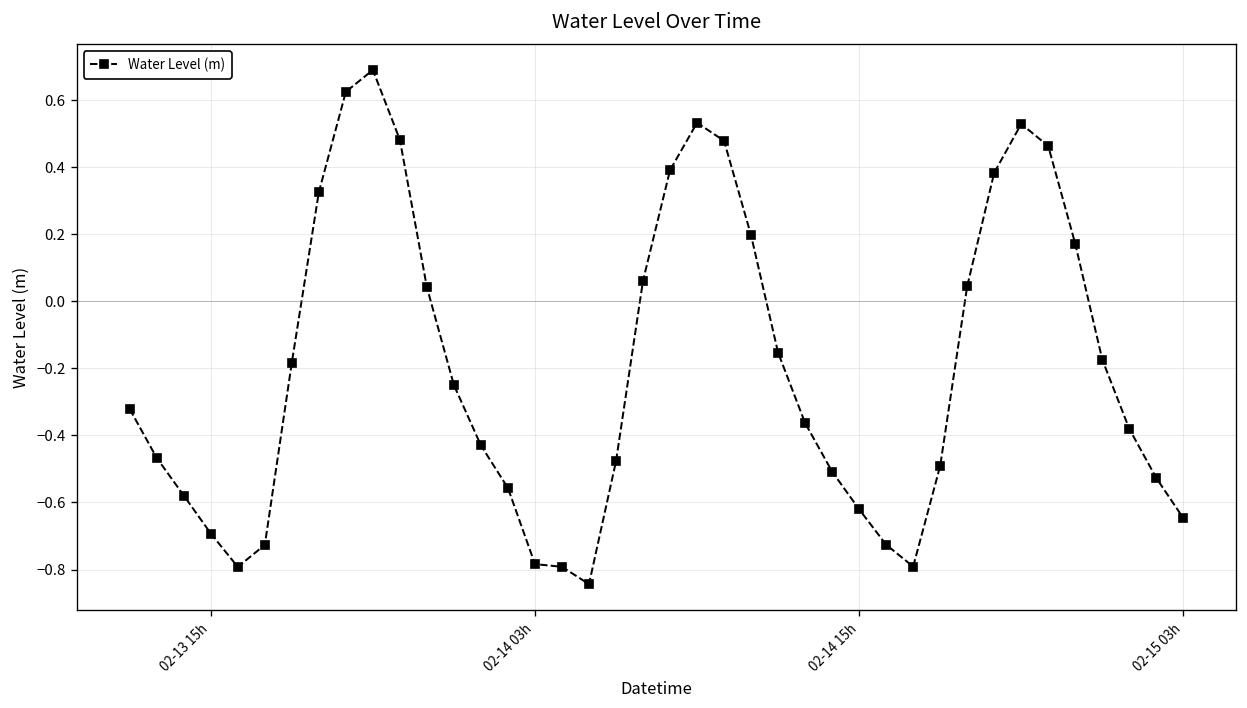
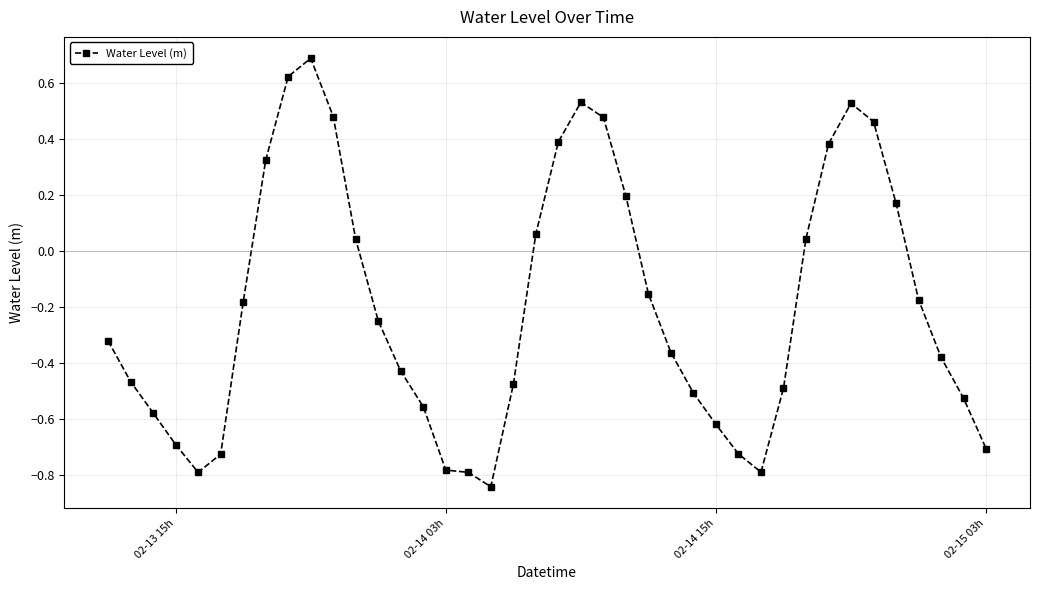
  {
    "02-13 15h": -0.69,
    "02-14 03h": -0.78,
    "02-14 15h": -0.62,
-   "02-15 03h": -0.65
+   "02-15 03h": -0.71
  }
